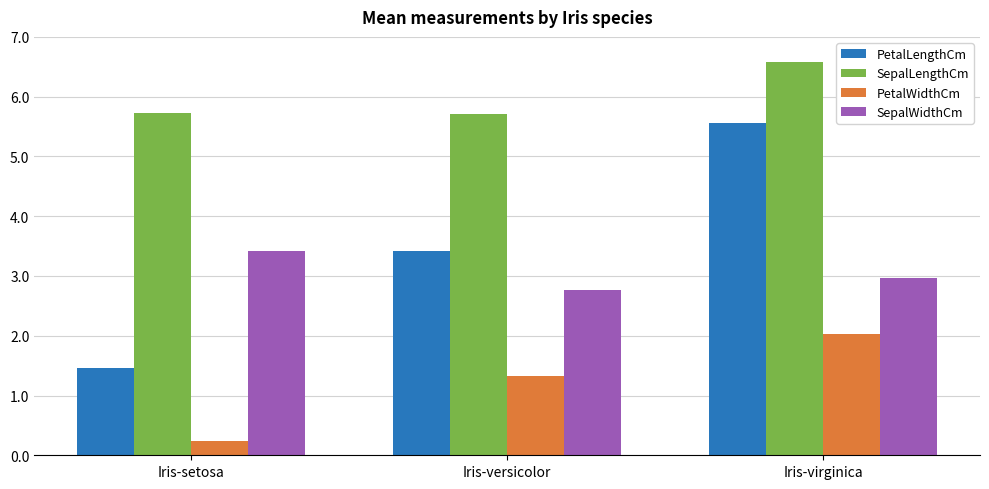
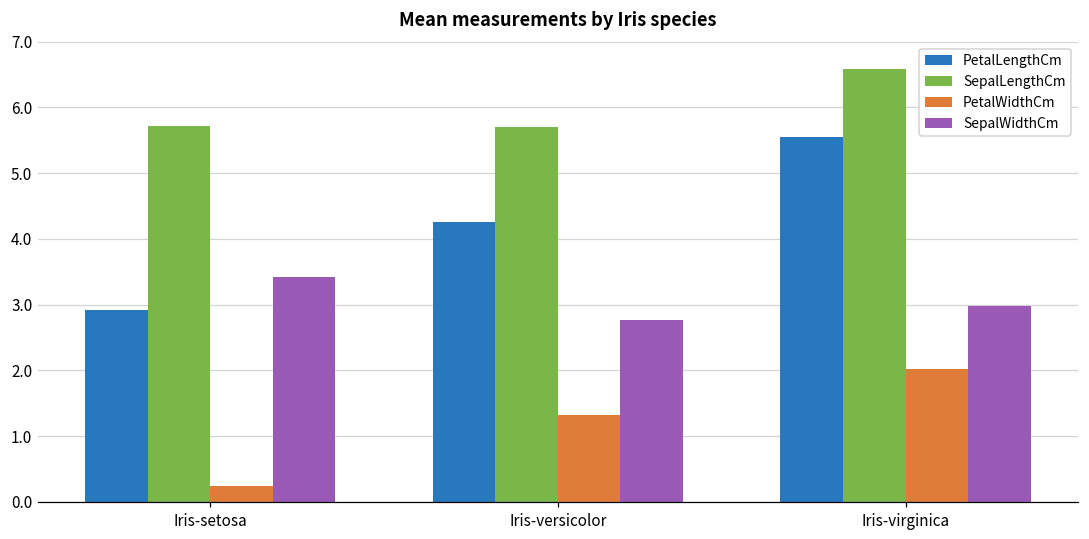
  {
    "PetalLengthCm": {
-     "Iris-setosa": 1.5,
-     "Iris-versicolor": 3.4,
+     "Iris-setosa": 2.9,
+     "Iris-versicolor": 4.3,
      "Iris-virginica": 5.6
    },
    "SepalLengthCm": {
      "Iris-setosa": 5.7,
      "Iris-versicolor": 5.7,
      "Iris-virginica": 6.6
    },
    "PetalWidthCm": {
      "Iris-setosa": 0.2,
      "Iris-versicolor": 1.3,
      "Iris-virginica": 2.0
    },
    "SepalWidthCm": {
      "Iris-setosa": 3.4,
      "Iris-versicolor": 2.8,
      "Iris-virginica": 3.0
    }
  }
